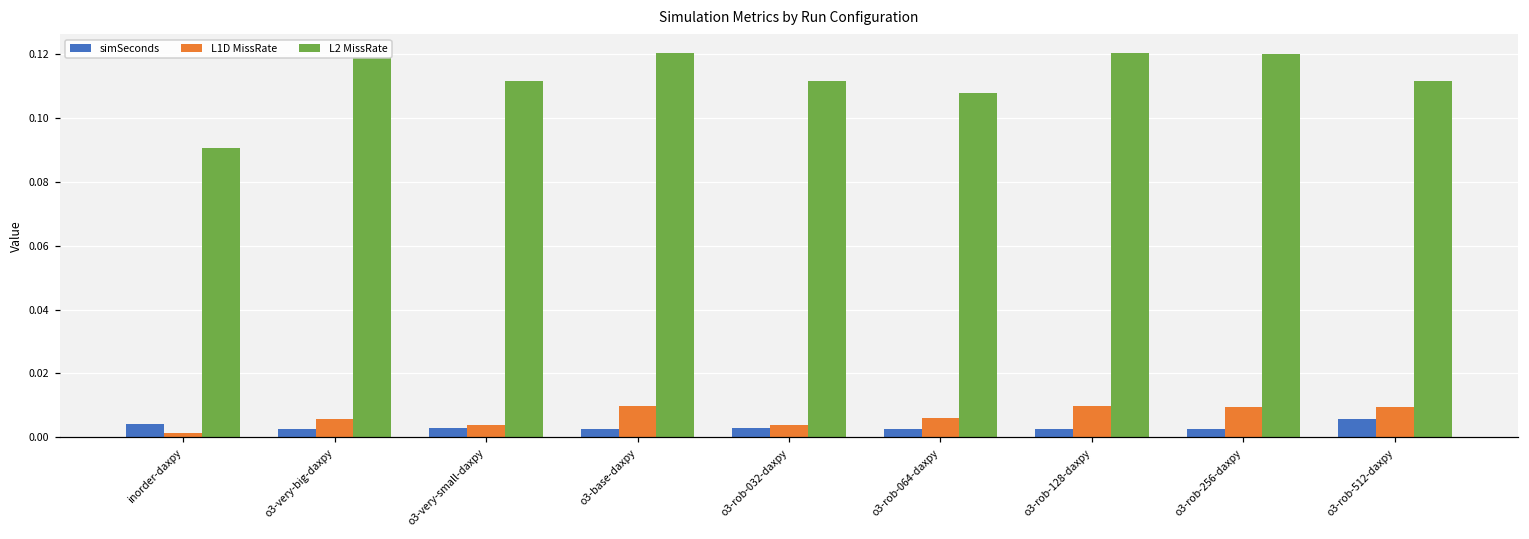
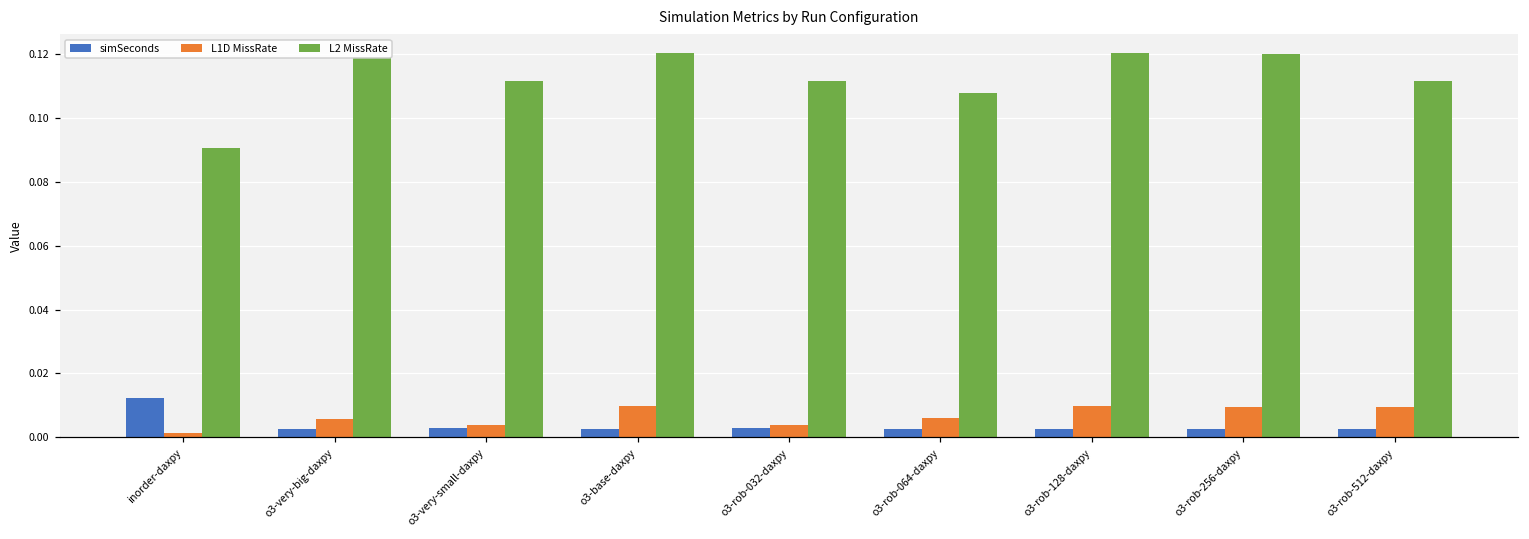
  {
    "simSeconds": {
-     "inorder-daxpy": 0.004,
+     "inorder-daxpy": 0.012,
      "o3-very-big-daxpy": 0.003,
      "o3-very-small-daxpy": 0.003,
      "o3-base-daxpy": 0.003,
      "o3-rob-032-daxpy": 0.003,
      "o3-rob-064-daxpy": 0.003,
      "o3-rob-128-daxpy": 0.003,
      "o3-rob-256-daxpy": 0.003,
-     "o3-rob-512-daxpy": 0.006
+     "o3-rob-512-daxpy": 0.003
    },
    "L1D MissRate": {
      "inorder-daxpy": 0.001,
      "o3-very-big-daxpy": 0.006,
      "o3-very-small-daxpy": 0.004,
      "o3-base-daxpy": 0.010,
      "o3-rob-032-daxpy": 0.004,
      "o3-rob-064-daxpy": 0.006,
      "o3-rob-128-daxpy": 0.010,
      "o3-rob-256-daxpy": 0.010,
      "o3-rob-512-daxpy": 0.010
    },
    "L2 MissRate": {
      "inorder-daxpy": 0.091,
      "o3-very-small-daxpy": 0.112,
      "o3-base-daxpy": 0.120,
      "o3-rob-032-daxpy": 0.112,
      "o3-rob-064-daxpy": 0.108,
      "o3-rob-128-daxpy": 0.120,
      "o3-rob-256-daxpy": 0.120,
      "o3-rob-512-daxpy": 0.112
    }
  }
